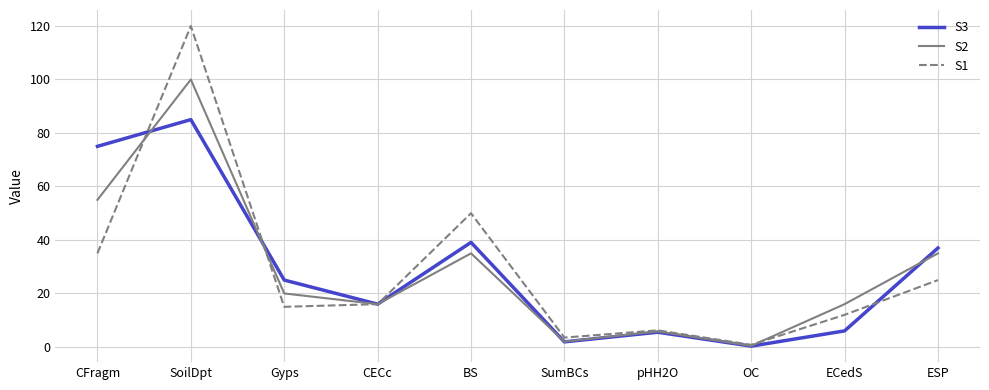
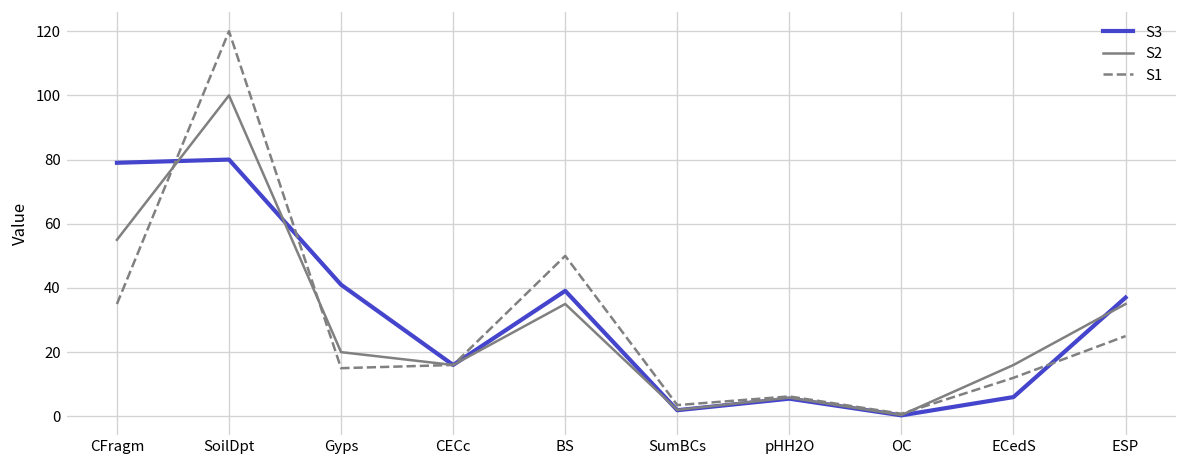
  {
    "S3": {
-     "CFragm": 75,
-     "SoilDpt": 85,
-     "Gyps": 25,
+     "CFragm": 79,
+     "SoilDpt": 80,
+     "Gyps": 41,
      "BS": 39,
      "ECedS": 6,
      "ESP": 37
    }
  }
